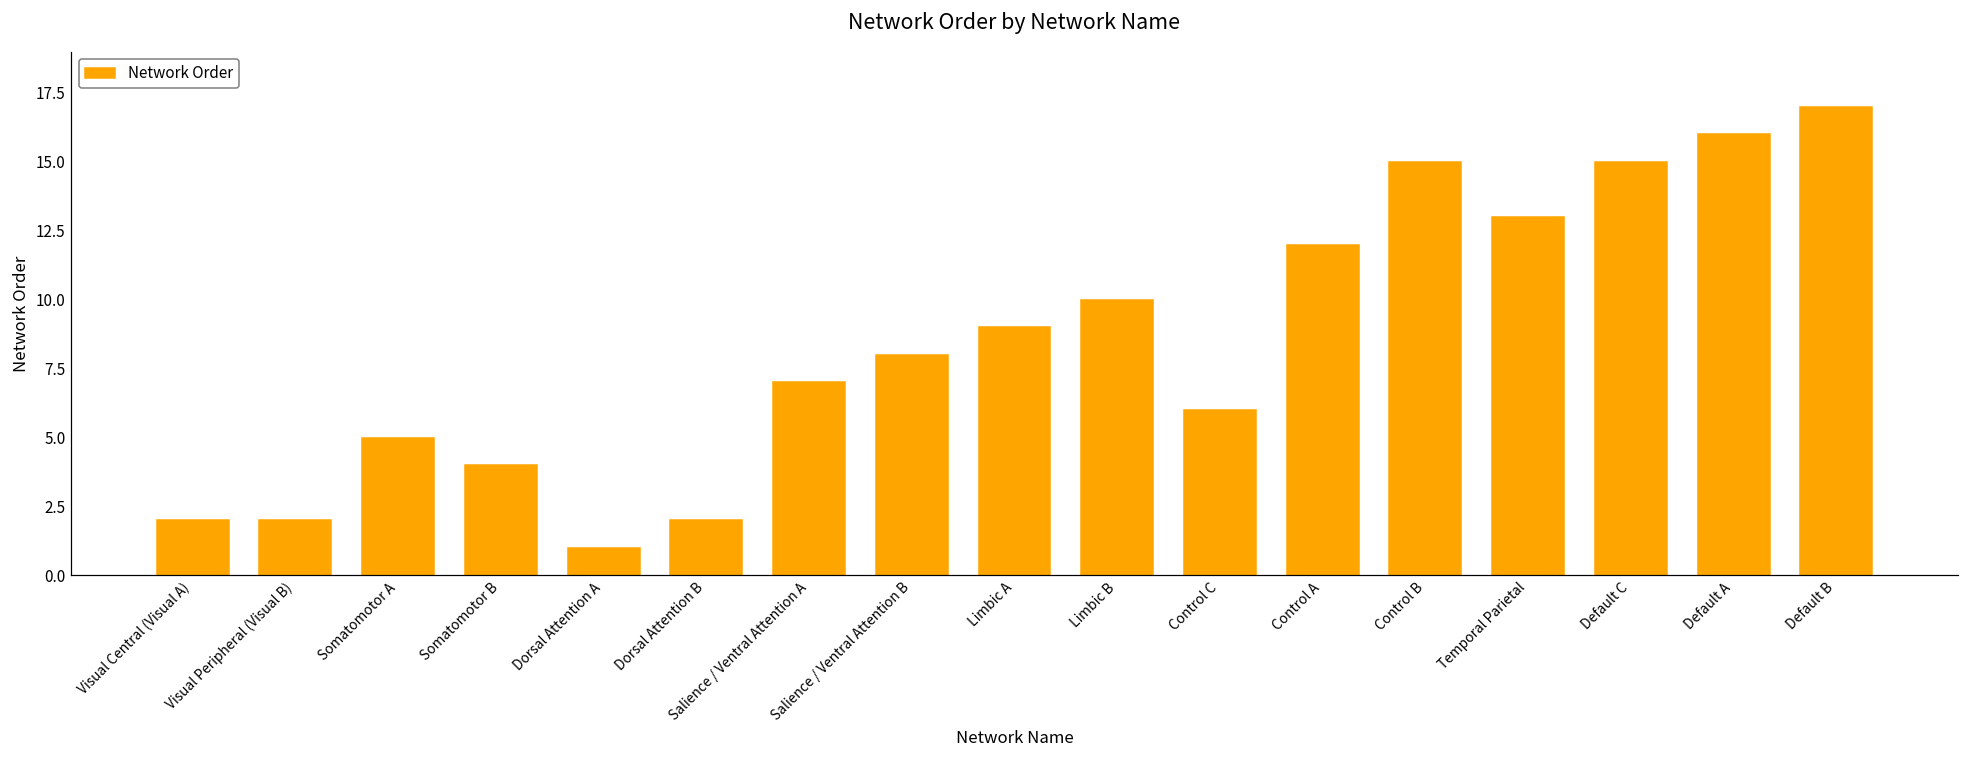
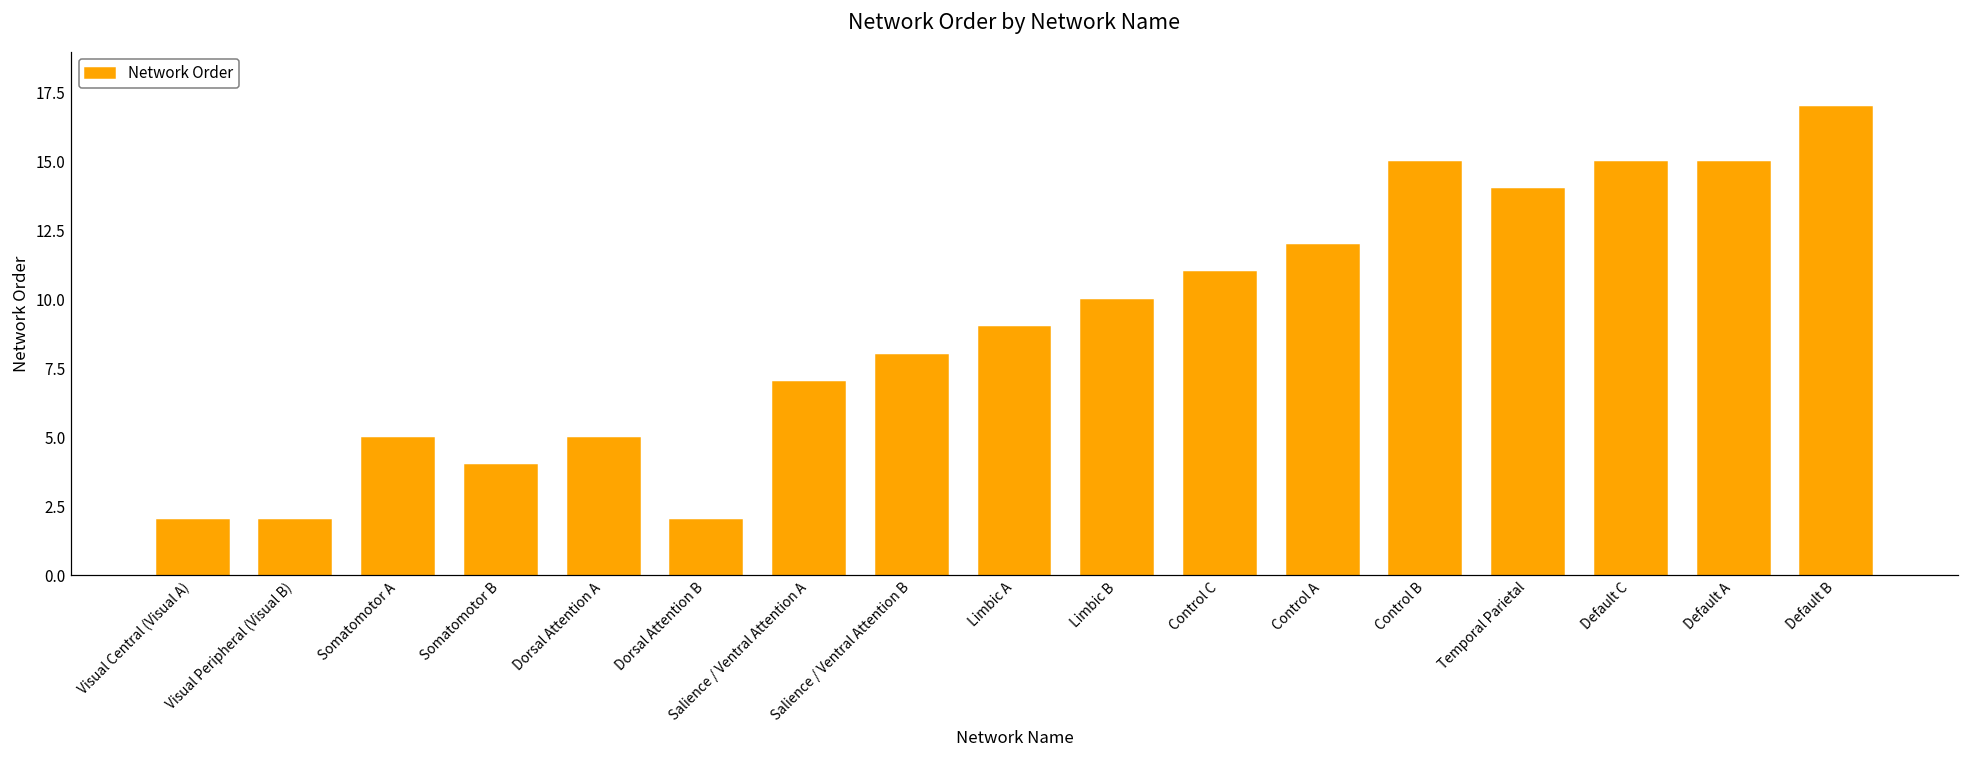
  {
    "Visual Central (Visual A)": 2,
    "Visual Peripheral (Visual B)": 2,
    "Somatomotor A": 5,
    "Somatomotor B": 4,
-   "Dorsal Attention A": 1,
+   "Dorsal Attention A": 5,
    "Dorsal Attention B": 2,
    "Salience / Ventral Attention A": 7,
    "Salience / Ventral Attention B": 8,
    "Limbic A": 9,
    "Limbic B": 10,
-   "Control C": 6,
+   "Control C": 11,
    "Control A": 12,
    "Control B": 15,
-   "Temporal Parietal": 13,
+   "Temporal Parietal": 14,
    "Default C": 15,
-   "Default A": 16,
+   "Default A": 15,
    "Default B": 17
  }
